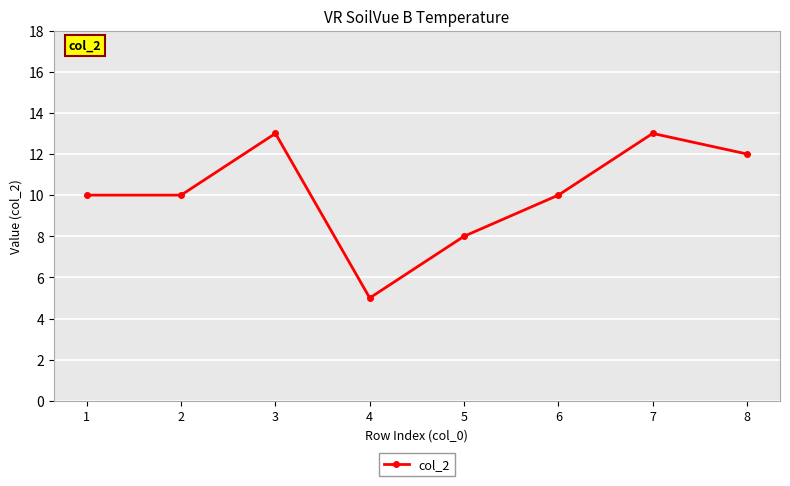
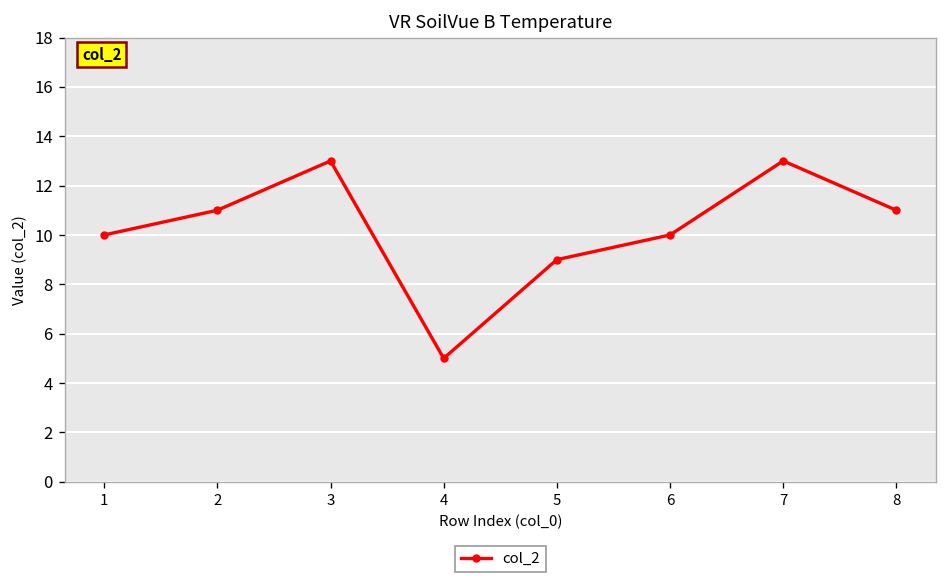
  {
    "1": 10,
-   "2": 10,
+   "2": 11,
    "3": 13,
    "4": 5,
-   "5": 8,
+   "5": 9,
    "6": 10,
    "7": 13,
-   "8": 12
+   "8": 11
  }
